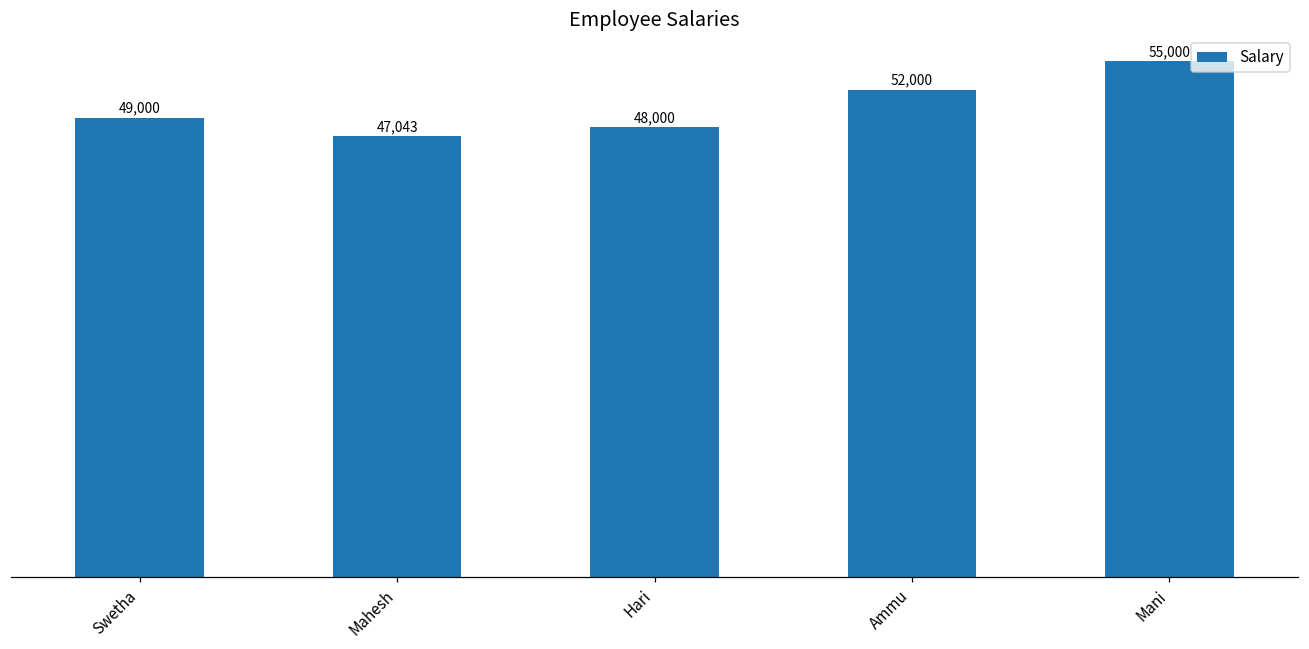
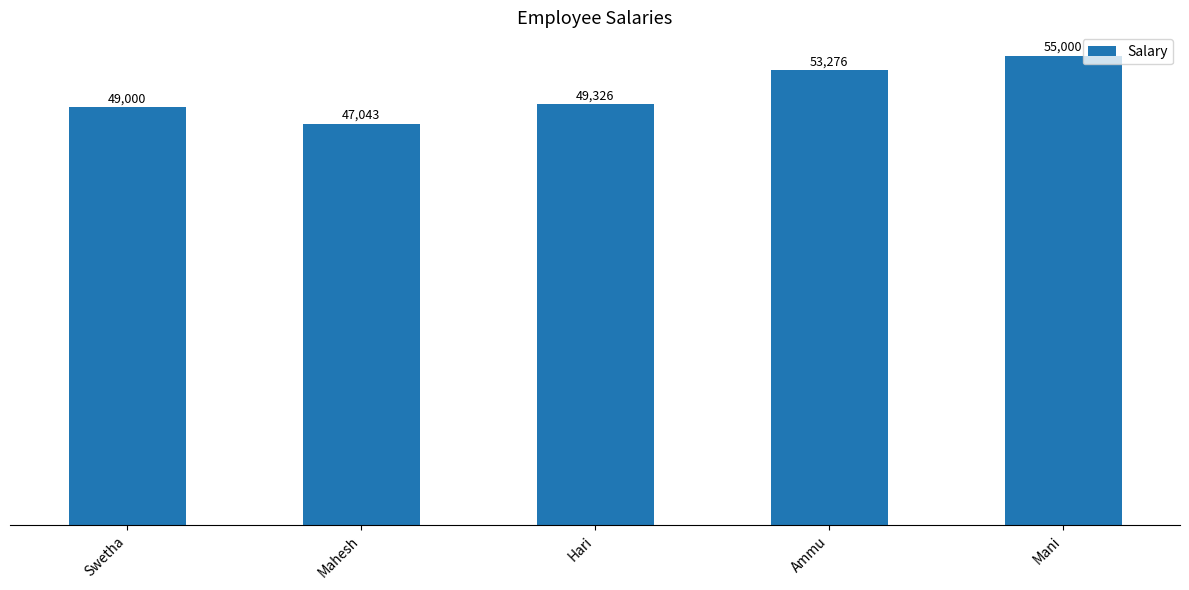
  {
    "Swetha": "49,000",
    "Mahesh": "47,043",
-   "Hari": "48,000",
-   "Ammu": "52,000",
+   "Hari": "49,326",
+   "Ammu": "53,276",
    "Mani": "55,000"
  }
